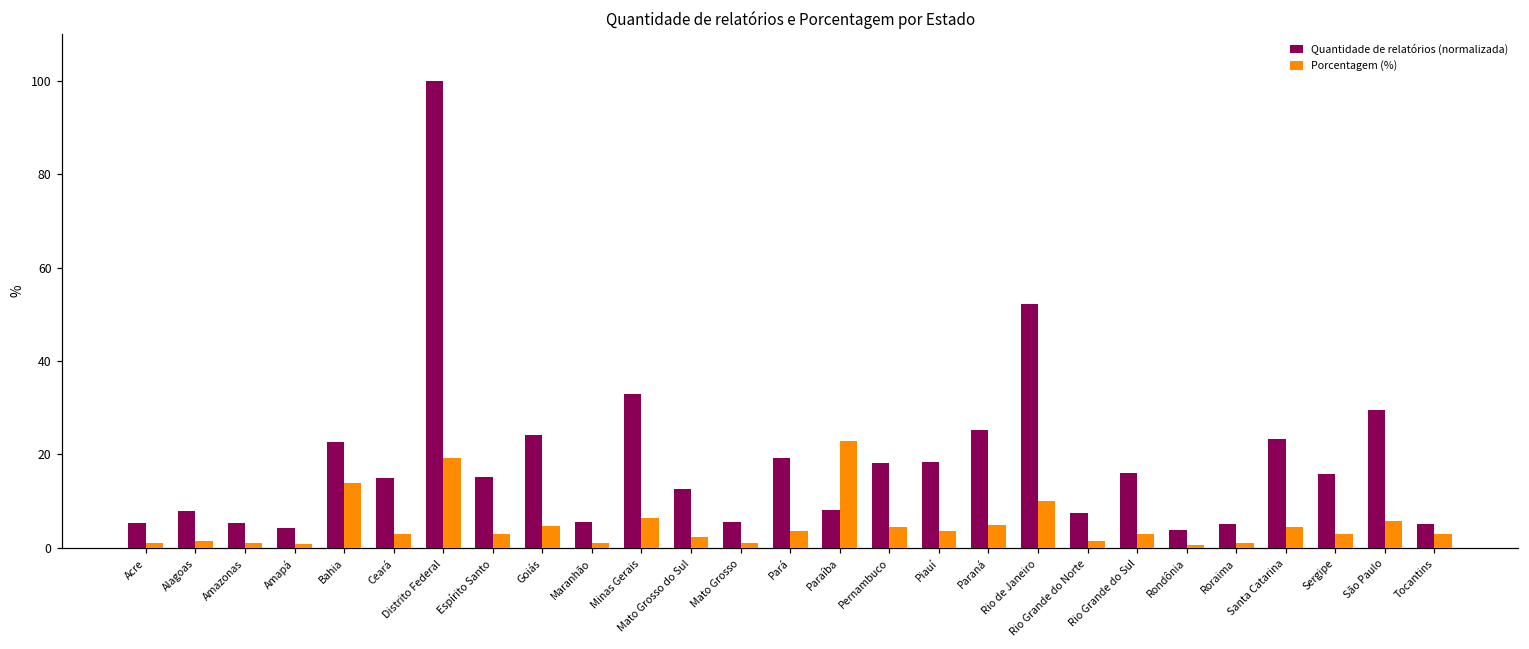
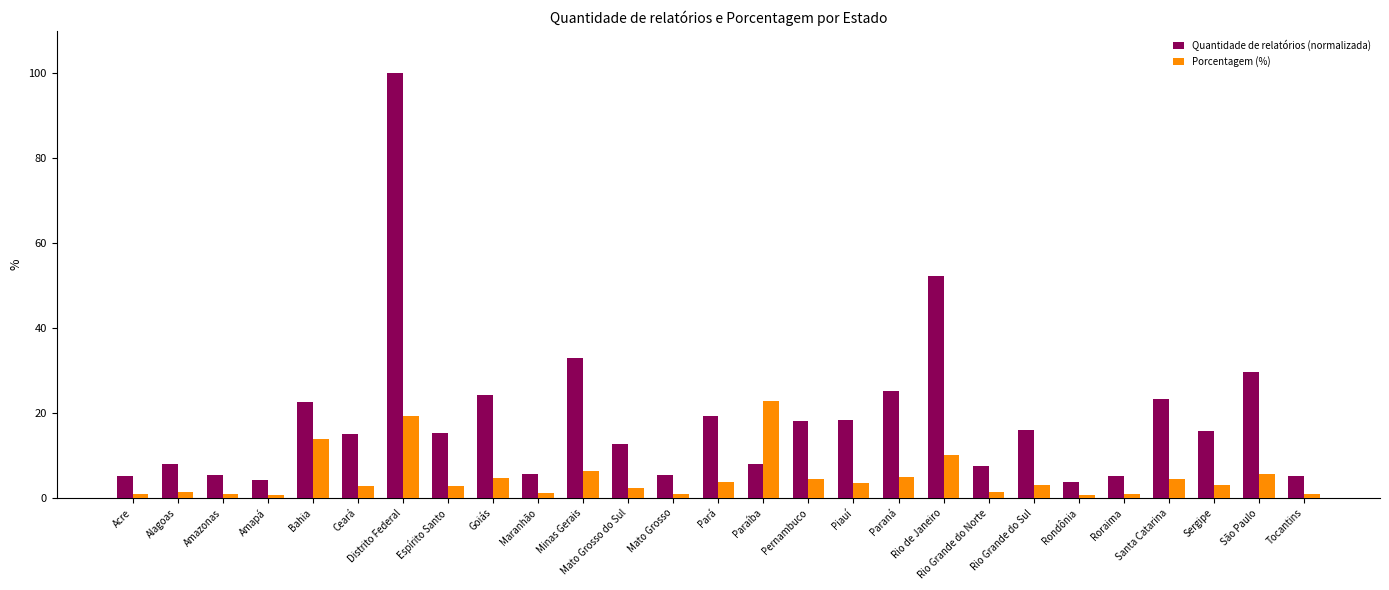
  {
    "Quantidade de relatórios (normalizada)": {
      "Acre": 5,
      "Alagoas": 8,
      "Amazonas": 5,
      "Amapá": 4,
      "Bahia": 23,
      "Ceará": 15,
      "Distrito Federal": 100,
      "Espírito Santo": 15,
      "Goiás": 24,
      "Maranhão": 6,
      "Minas Gerais": 33,
      "Mato Grosso do Sul": 13,
      "Mato Grosso": 5,
      "Pará": 19,
      "Paraíba": 8,
      "Pernambuco": 18,
      "Piauí": 18,
      "Paraná": 25,
      "Rio de Janeiro": 52,
      "Rio Grande do Norte": 8,
      "Rio Grande do Sul": 16,
      "Rondônia": 4,
      "Roraima": 5,
      "Santa Catarina": 23,
      "Sergipe": 16,
      "São Paulo": 30,
      "Tocantins": 5
    },
    "Porcentagem (%)": {
      "Acre": 1,
      "Alagoas": 2,
      "Amazonas": 1,
      "Amapá": 1,
      "Bahia": 14,
      "Ceará": 3,
      "Distrito Federal": 19,
      "Espírito Santo": 3,
      "Goiás": 5,
      "Maranhão": 1,
      "Minas Gerais": 6,
      "Mato Grosso do Sul": 2,
      "Mato Grosso": 1,
      "Pará": 4,
      "Paraíba": 23,
      "Pernambuco": 5,
      "Piauí": 4,
      "Paraná": 5,
      "Rio de Janeiro": 10,
      "Rio Grande do Norte": 1,
      "Rio Grande do Sul": 3,
      "Rondônia": 1,
      "Roraima": 1,
      "Santa Catarina": 4,
      "Sergipe": 3,
      "São Paulo": 6,
-     "Tocantins": 3
+     "Tocantins": 1
    }
  }
